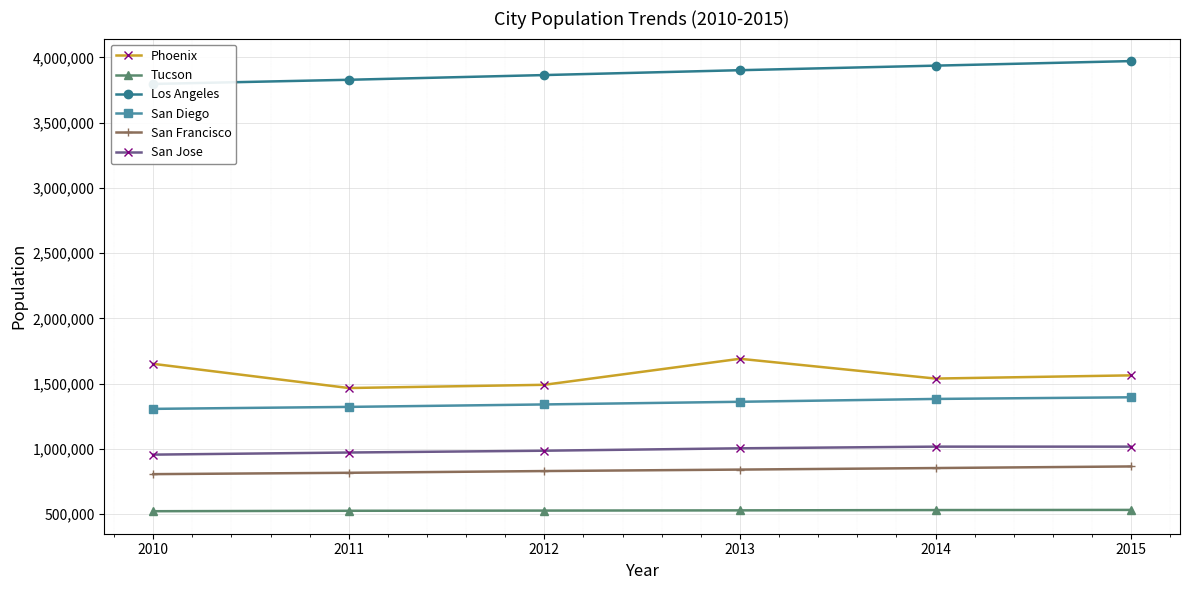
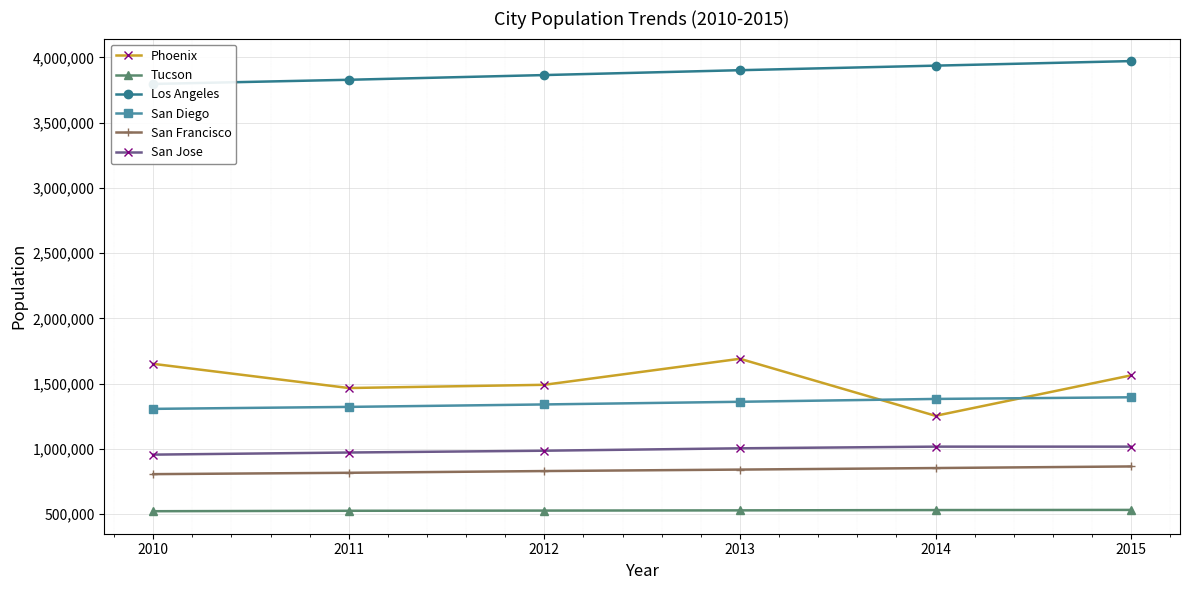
  {
    "Phoenix": {
      "2010": "1,650,000",
      "2011": "1,470,000",
      "2012": "1,490,000",
      "2013": "1,690,000",
-     "2014": "1,540,000",
+     "2014": "1,250,000",
      "2015": "1,560,000"
    }
  }
